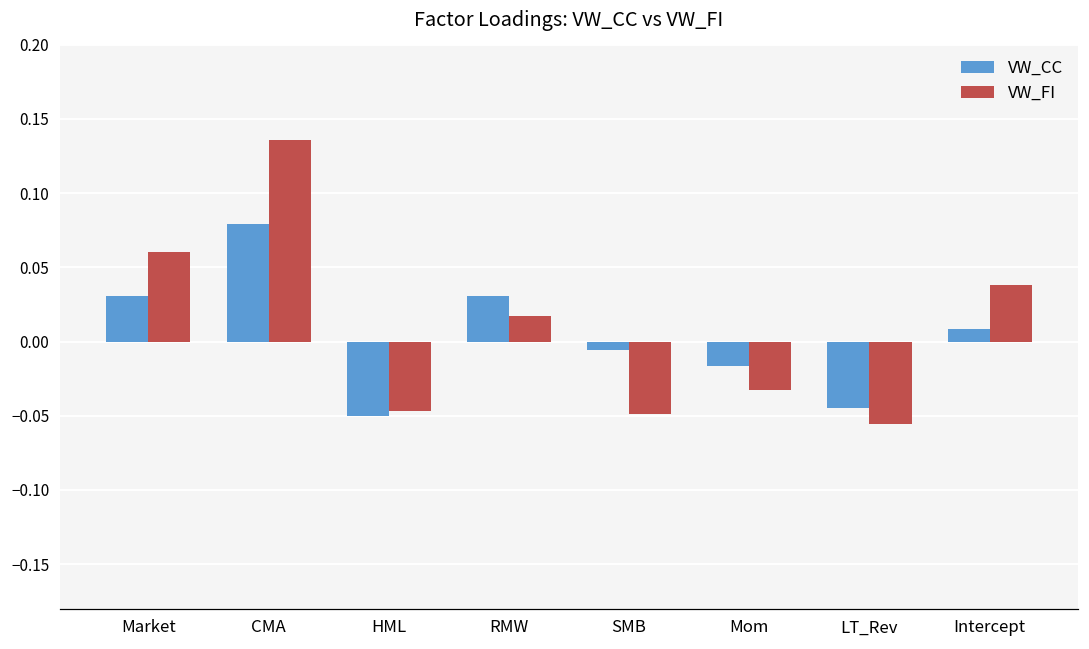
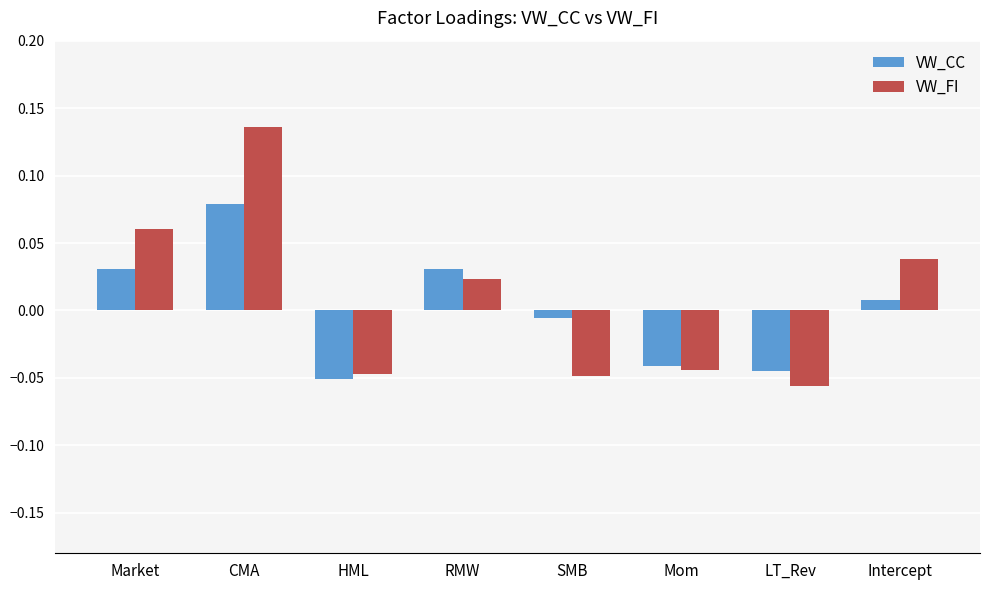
  {
    "VW_CC": {
      "Market": 0.031,
      "CMA": 0.079,
      "HML": -0.050,
      "RMW": 0.030,
      "SMB": -0.006,
-     "Mom": -0.017,
+     "Mom": -0.041,
      "LT_Rev": -0.045,
      "Intercept": 0.008
    },
    "VW_FI": {
      "Market": 0.060,
      "CMA": 0.136,
      "HML": -0.047,
-     "RMW": 0.017,
+     "RMW": 0.023,
      "SMB": -0.049,
-     "Mom": -0.033,
+     "Mom": -0.044,
      "LT_Rev": -0.056,
      "Intercept": 0.038
    }
  }
